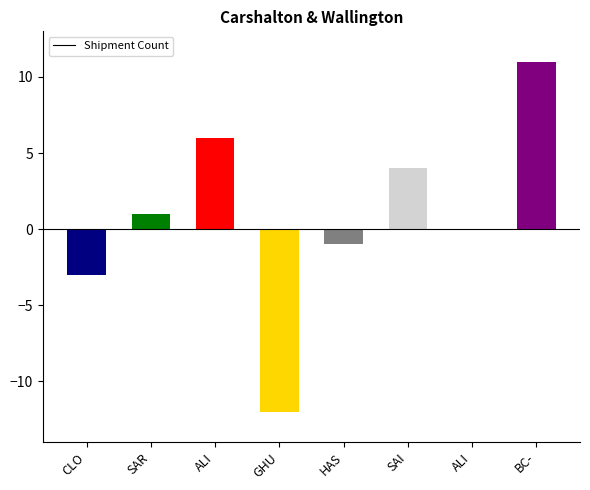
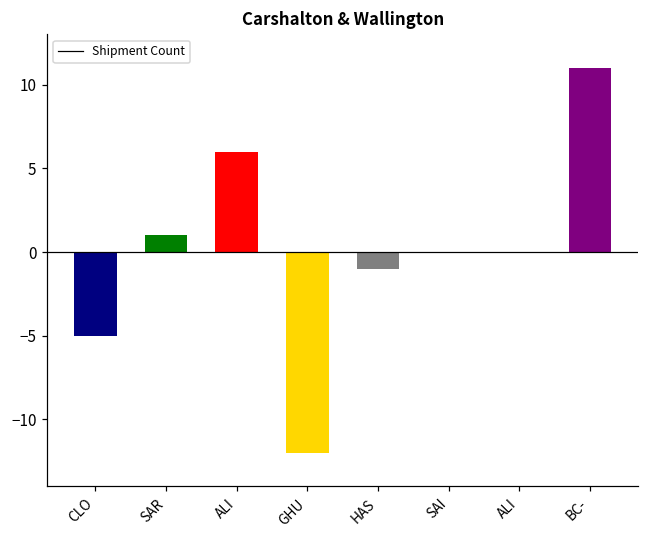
  {
-   "CLO": -3,
+   "CLO": -5,
    "SAR": 1,
    "GHU": -12,
    "HAS": -1,
-   "SAI": 4,
+   "SAI": 0,
    "BC-": 11
  }
